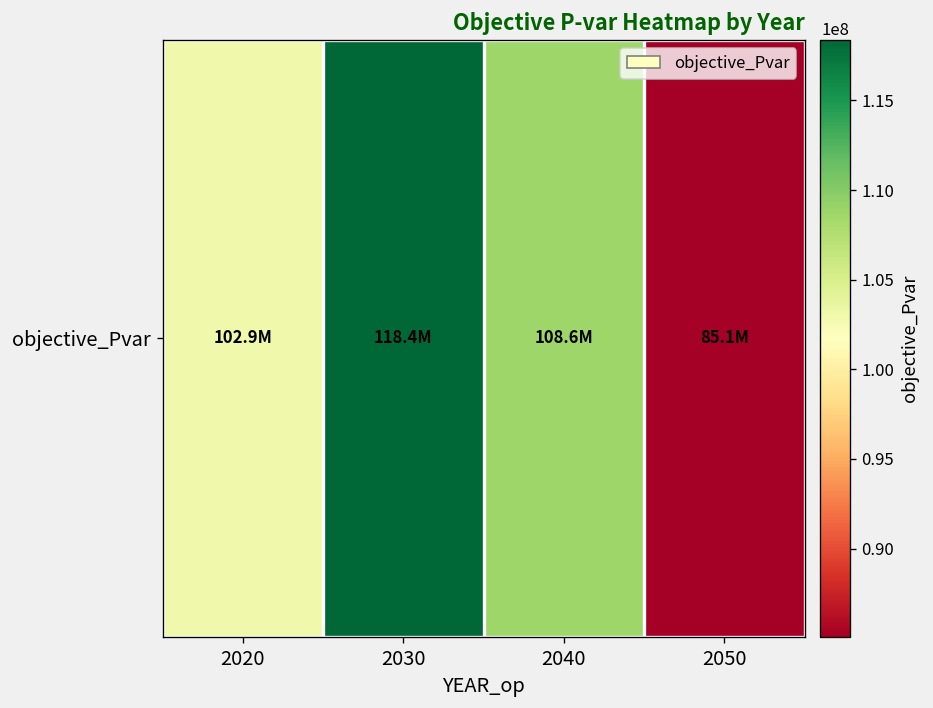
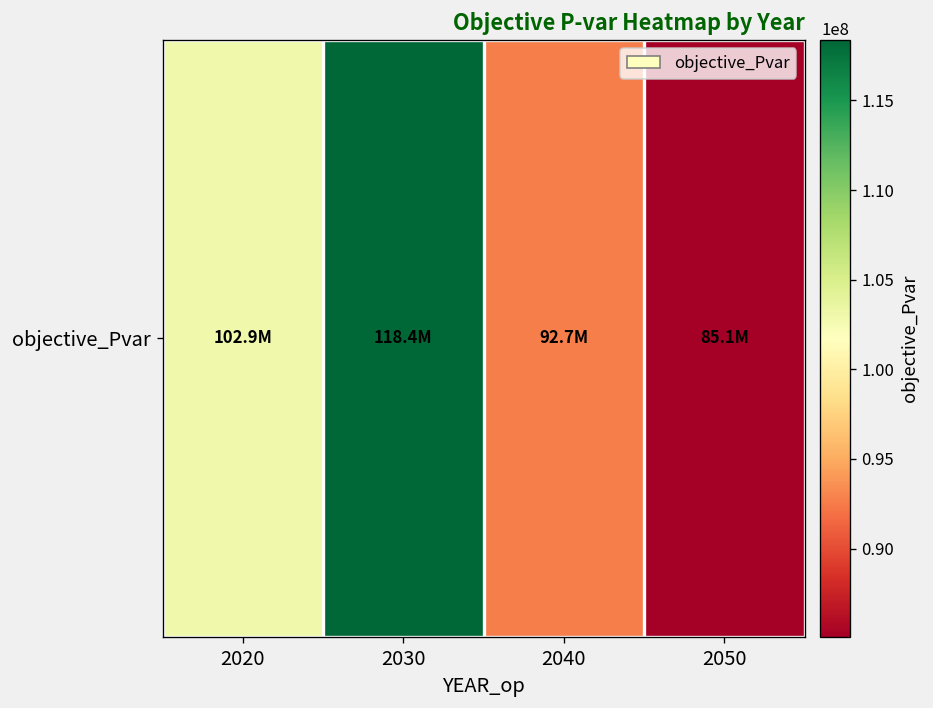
  {
    "objective_Pvar": {
      "2020": "102.9M",
      "2030": "118.4M",
-     "2040": "108.6M",
+     "2040": "92.7M",
      "2050": "85.1M"
    }
  }
